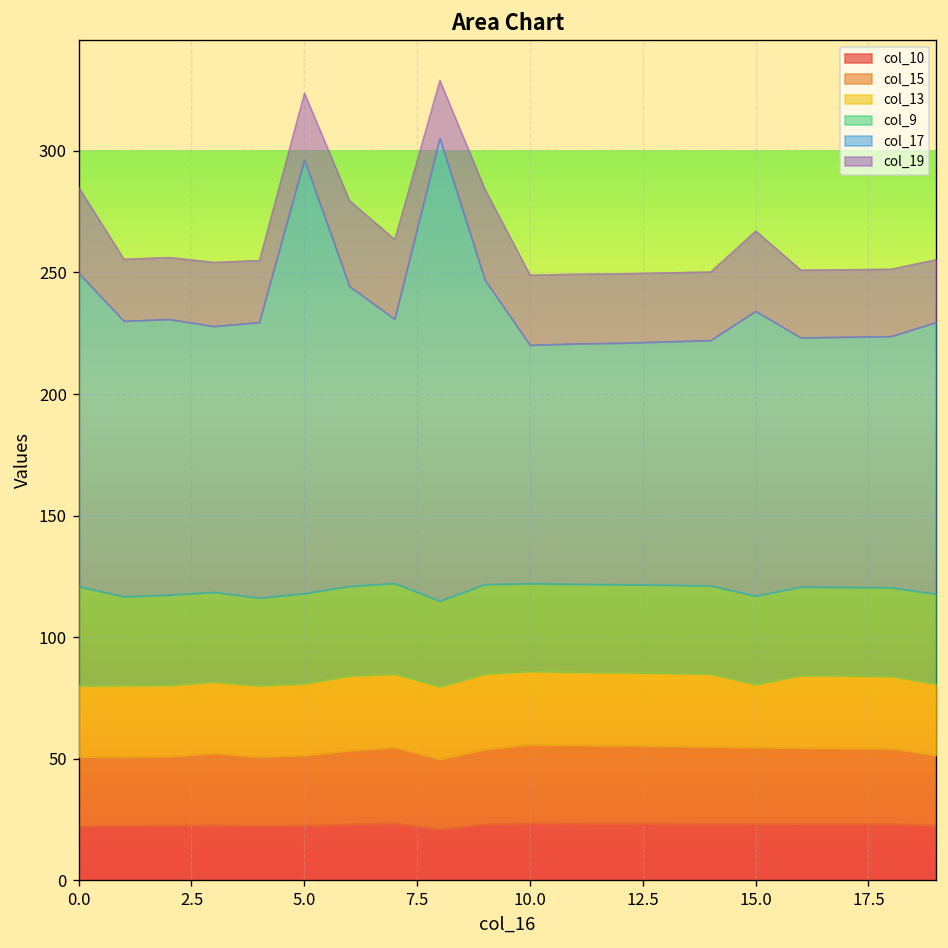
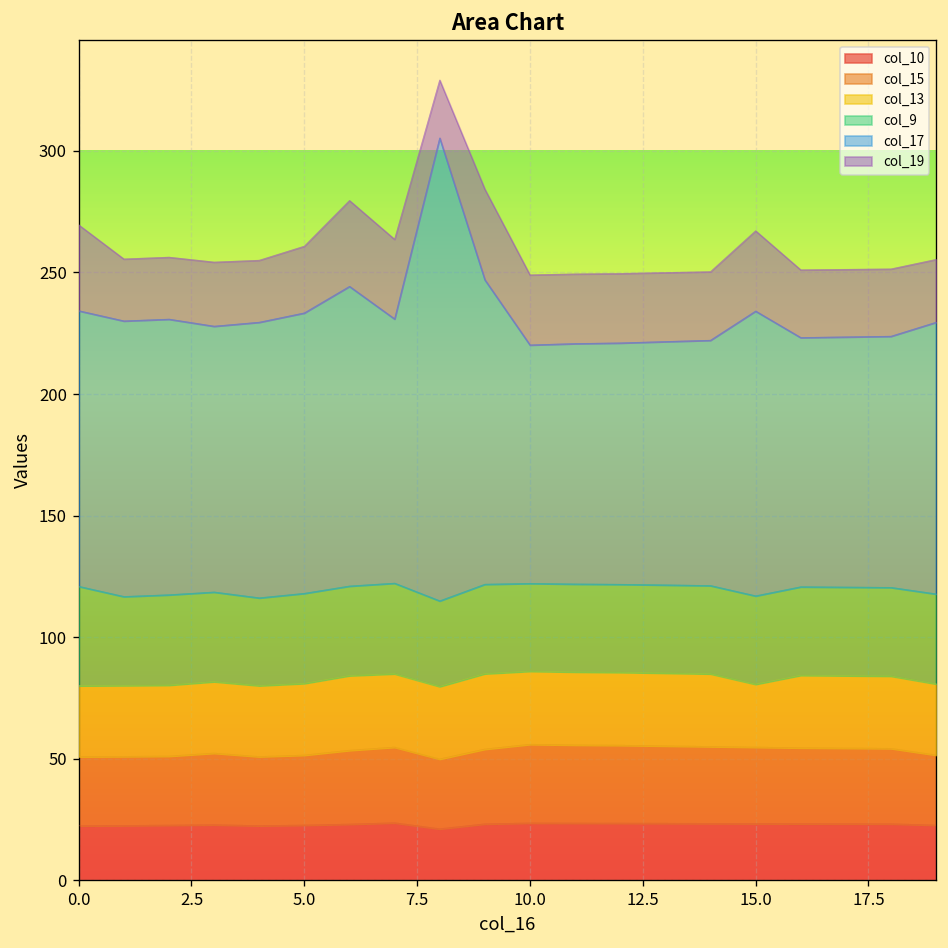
  {
    "col_13": {
      "0.0": 29,
      "5.0": 29,
      "10.0": 30,
      "15.0": 26
    },
    "col_9": {
      "0.0": 41,
      "5.0": 37,
      "10.0": 36,
      "15.0": 36
    },
    "col_17": {
-     "0.0": 129,
-     "5.0": 178,
+     "0.0": 113,
+     "5.0": 115,
      "10.0": 98,
      "15.0": 117
    },
    "col_19": {
      "0.0": 35,
      "5.0": 27,
      "10.0": 29,
      "15.0": 33
    }
  }
